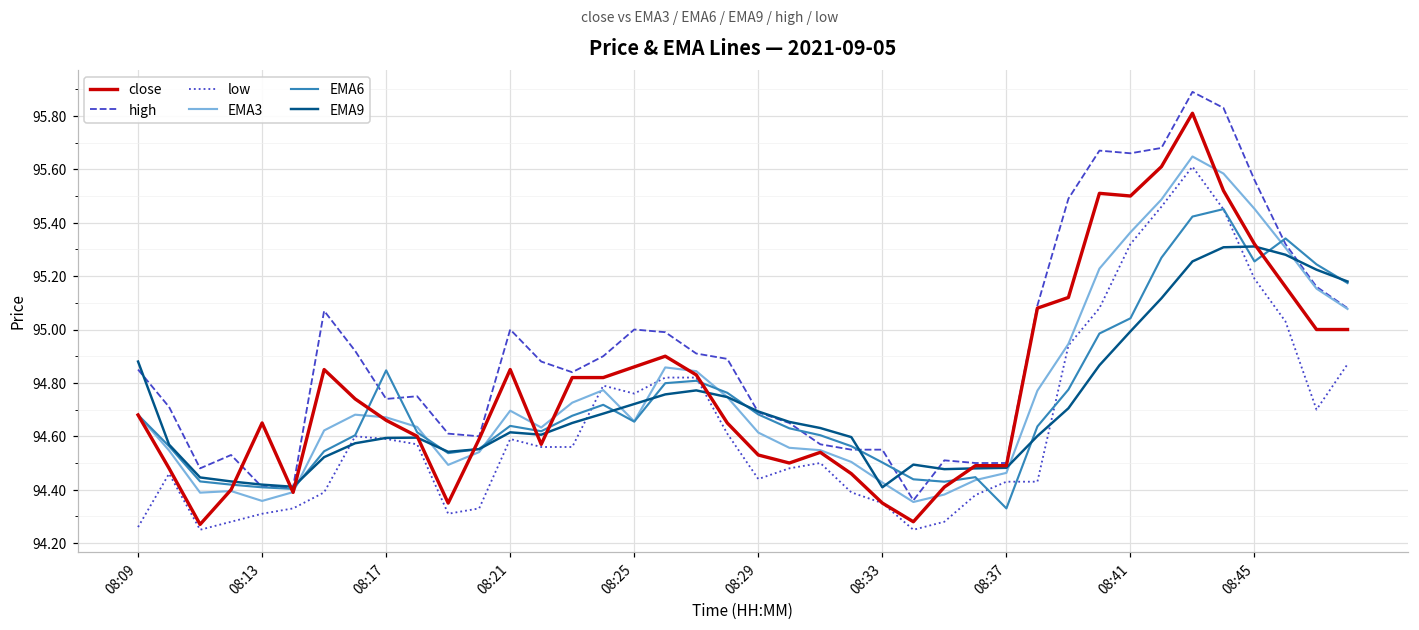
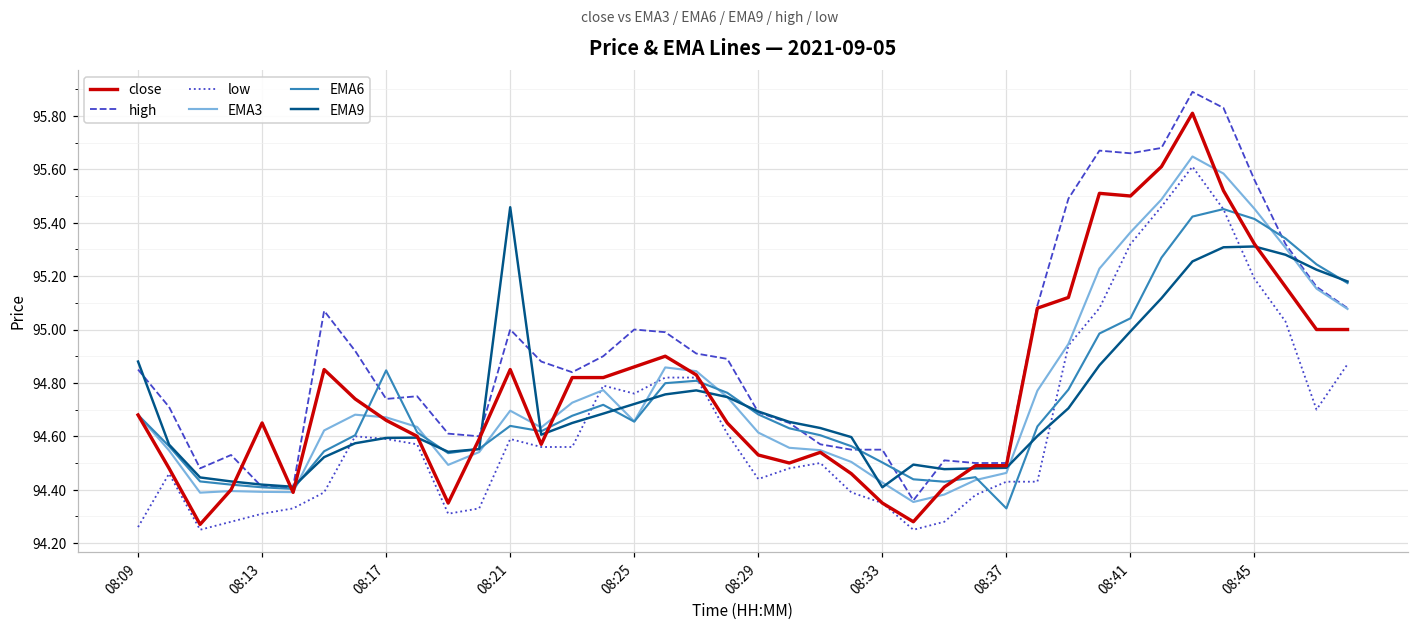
  {
    "close": {
      "08:13": 94.65,
      "08:17": 94.66,
      "08:21": 94.85,
      "08:25": 94.86,
      "08:29": 94.53,
      "08:41": 95.50
    },
    "EMA3": {
-     "08:13": 94.36,
+     "08:13": 94.39,
      "08:17": 94.67,
      "08:21": 94.70,
      "08:29": 94.61,
      "08:33": 94.43,
      "08:37": 94.46,
      "08:41": 95.36,
      "08:45": 95.45
    },
    "EMA6": {
      "08:17": 94.85,
      "08:21": 94.64,
      "08:33": 94.50,
      "08:37": 94.33,
      "08:41": 95.04,
-     "08:45": 95.26
+     "08:45": 95.41
    },
    "EMA9": {
      "08:09": 94.88,
-     "08:21": 94.62,
+     "08:21": 95.46,
      "08:25": 94.72,
      "08:33": 94.41,
      "08:41": 94.99
    }
  }
